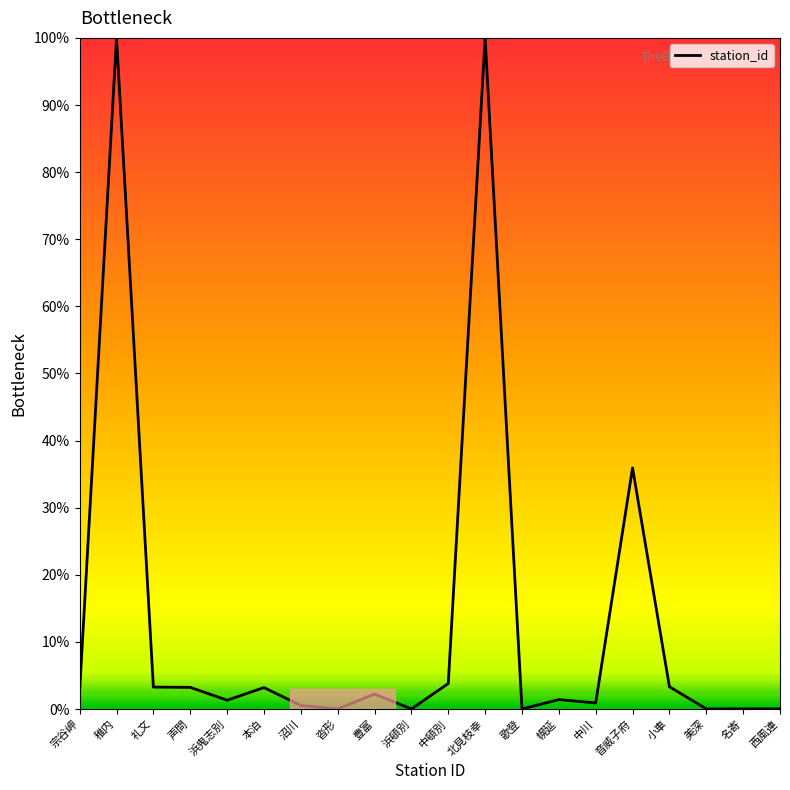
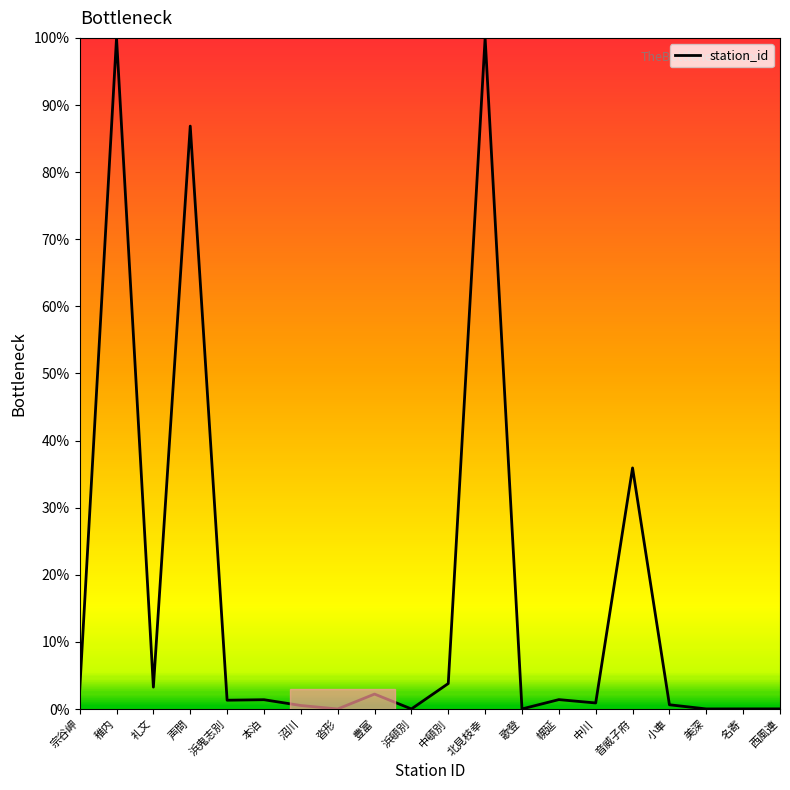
  {
    "宗谷岬": "3%",
    "稚内": "100%",
    "礼文": "3%",
-   "声問": "3%",
+   "声問": "87%",
    "浜鬼志別": "1%",
-   "本泊": "3%",
+   "本泊": "1%",
    "浜頓別": "0%",
    "中頓別": "4%",
    "北見枝幸": "100%",
    "歌登": "0%",
    "幌延": "1%",
    "中川": "1%",
    "音威子府": "36%",
-   "小車": "3%",
+   "小車": "1%",
    "美深": "0%",
    "名寄": "0%",
    "西風連": "0%"
  }
